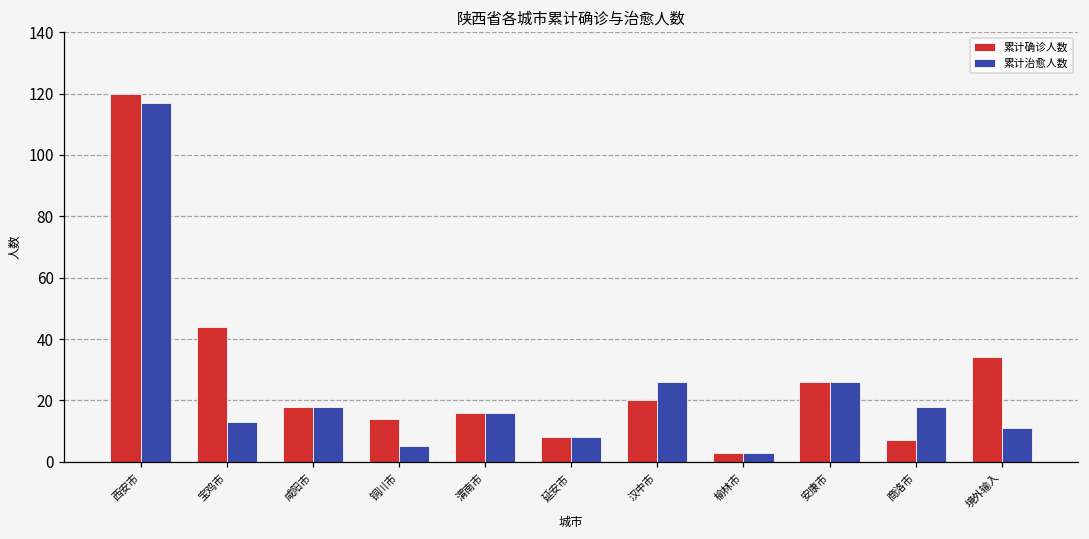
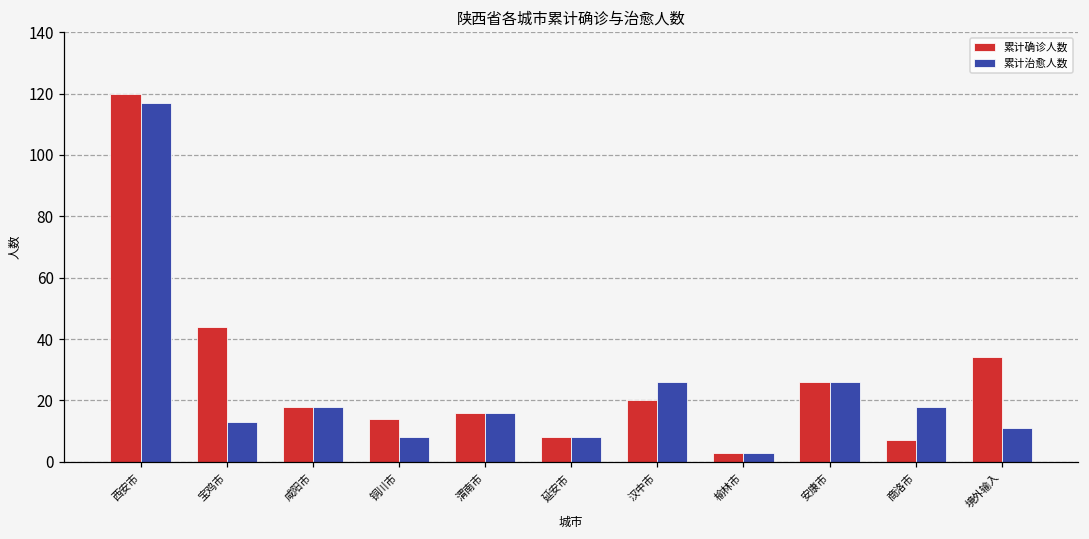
  {
    "累计确诊人数": {
      "西安市": 120,
      "宝鸡市": 44,
      "咸阳市": 18,
      "铜川市": 14,
      "渭南市": 16,
      "延安市": 8,
      "汉中市": 20,
      "榆林市": 3,
      "安康市": 26,
      "商洛市": 7,
      "境外输入": 34
    },
    "累计治愈人数": {
      "西安市": 117,
      "宝鸡市": 13,
      "咸阳市": 18,
-     "铜川市": 5,
+     "铜川市": 8,
      "渭南市": 16,
      "延安市": 8,
      "汉中市": 26,
      "榆林市": 3,
      "安康市": 26,
      "商洛市": 18,
      "境外输入": 11
    }
  }
